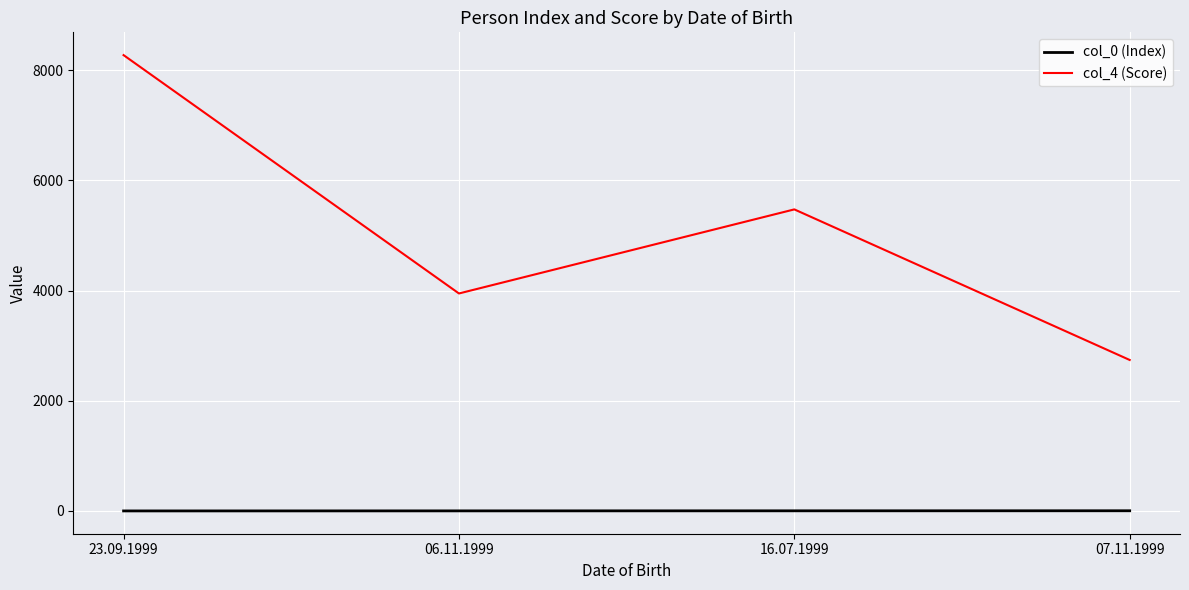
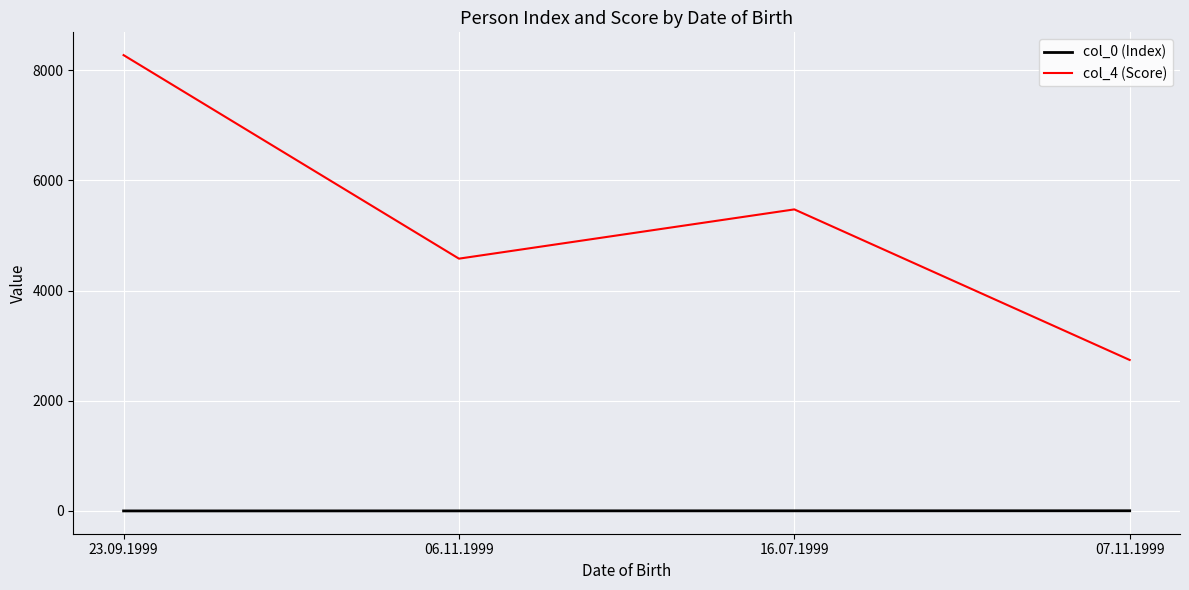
  {
    "col_0 (Index)": {
      "23.09.1999": 0,
      "06.11.1999": 0,
      "16.07.1999": 0,
      "07.11.1999": 0
    },
    "col_4 (Score)": {
      "23.09.1999": 8300,
-     "06.11.1999": 3900,
+     "06.11.1999": 4600,
      "16.07.1999": 5500,
      "07.11.1999": 2700
    }
  }
